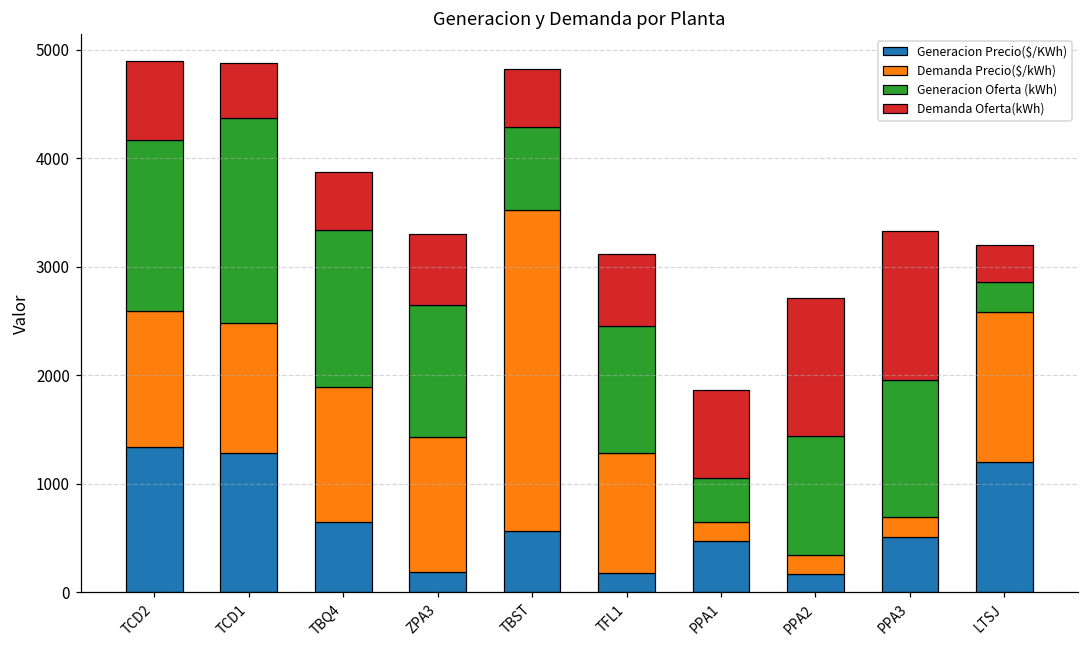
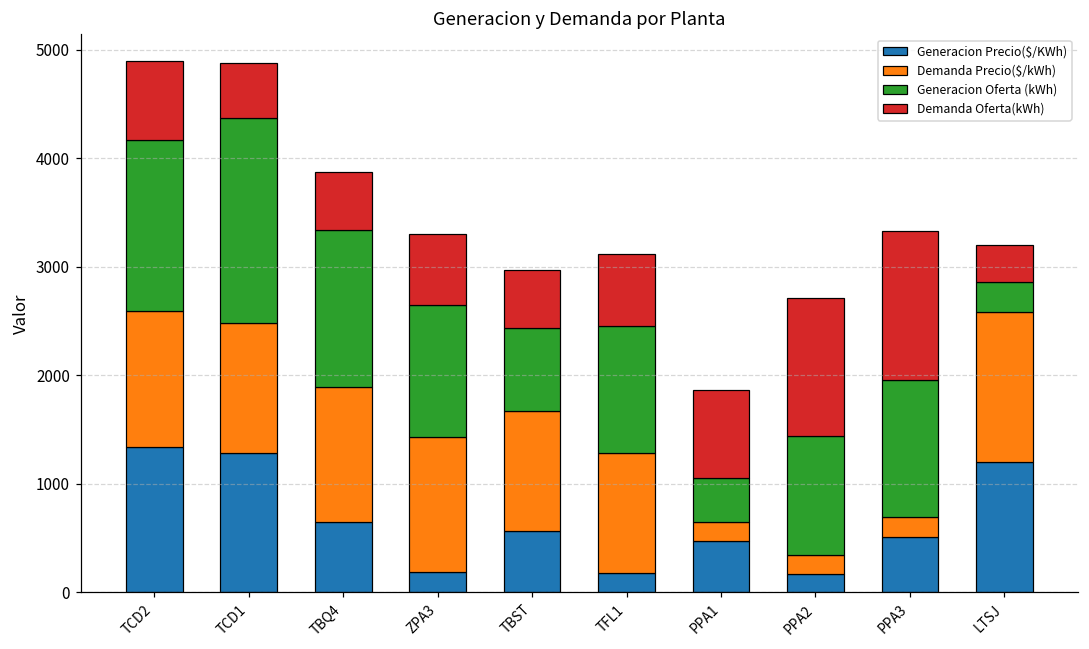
  {
    "Generacion Precio($/KWh)": {
      "TCD2": 1300,
      "TCD1": 1300,
      "TBQ4": 600,
      "ZPA3": 200,
      "TBST": 600,
      "TFL1": 200,
      "PPA1": 500,
      "PPA2": 200,
      "PPA3": 500,
      "LTSJ": 1200
    },
    "Demanda Precio($/kWh)": {
      "TCD2": 1300,
      "TCD1": 1200,
      "TBQ4": 1200,
      "ZPA3": 1200,
-     "TBST": 3000,
+     "TBST": 1100,
      "TFL1": 1100,
      "PPA1": 200,
      "PPA2": 200,
      "PPA3": 200,
      "LTSJ": 1400
    },
    "Generacion Oferta (kWh)": {
      "TCD2": 1600,
      "TCD1": 1900,
      "TBQ4": 1400,
      "ZPA3": 1200,
      "TBST": 800,
      "TFL1": 1200,
      "PPA1": 400,
      "PPA2": 1100,
      "PPA3": 1300,
      "LTSJ": 300
    },
    "Demanda Oferta(kWh)": {
      "TCD2": 700,
      "TCD1": 500,
      "TBQ4": 500,
      "ZPA3": 700,
      "TBST": 500,
      "TFL1": 700,
      "PPA1": 800,
      "PPA2": 1300,
      "PPA3": 1400,
      "LTSJ": 300
    }
  }
